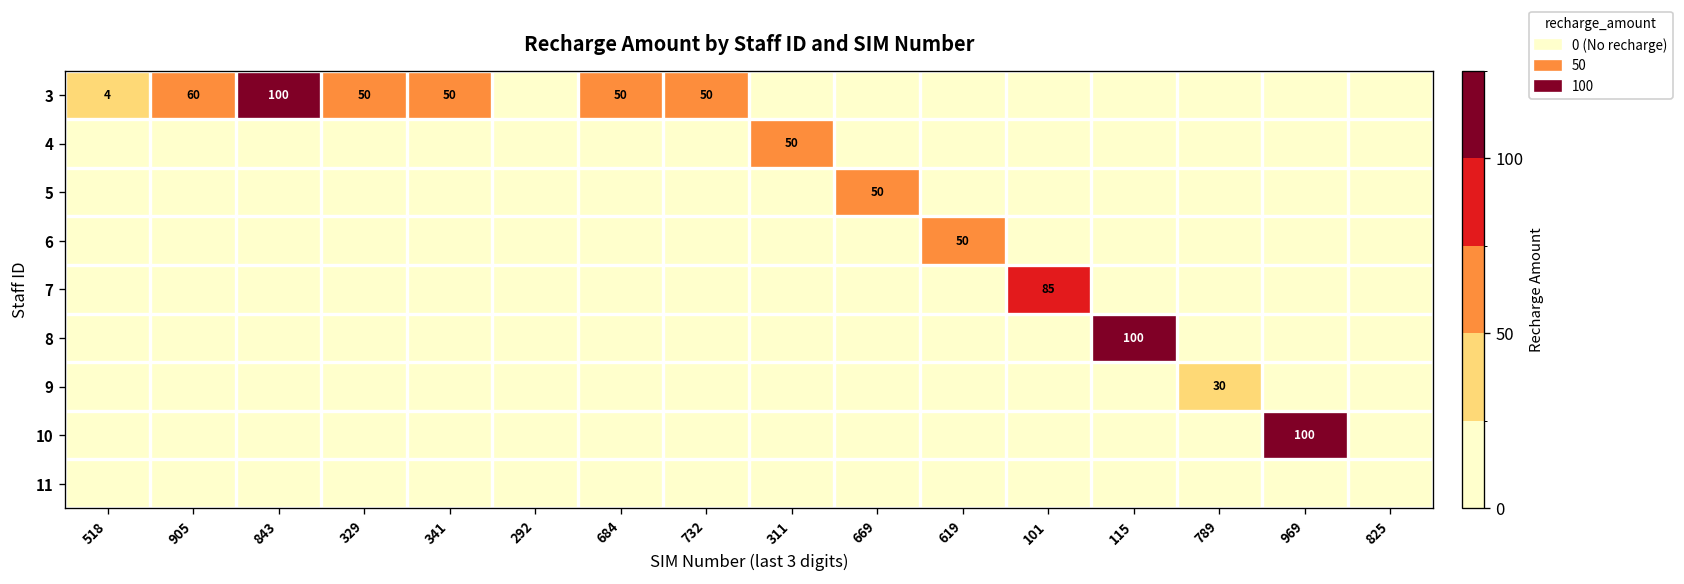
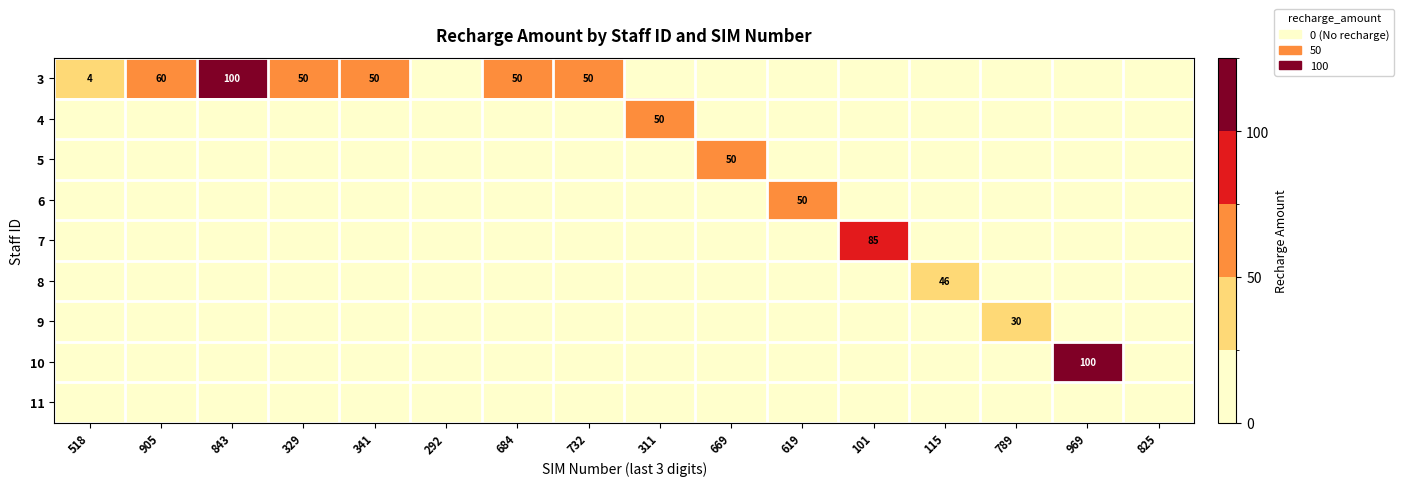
  {
    "3": {
      "518": 4,
      "905": 60,
      "843": 100,
      "329": 50,
      "341": 50,
      "684": 50,
      "732": 50
    },
    "4": {
      "311": 50
    },
    "5": {
      "669": 50
    },
    "6": {
      "619": 50
    },
    "7": {
      "101": 85
    },
    "8": {
-     "115": 100
+     "115": 46
    },
    "9": {
      "789": 30
    },
    "10": {
      "969": 100
    }
  }
